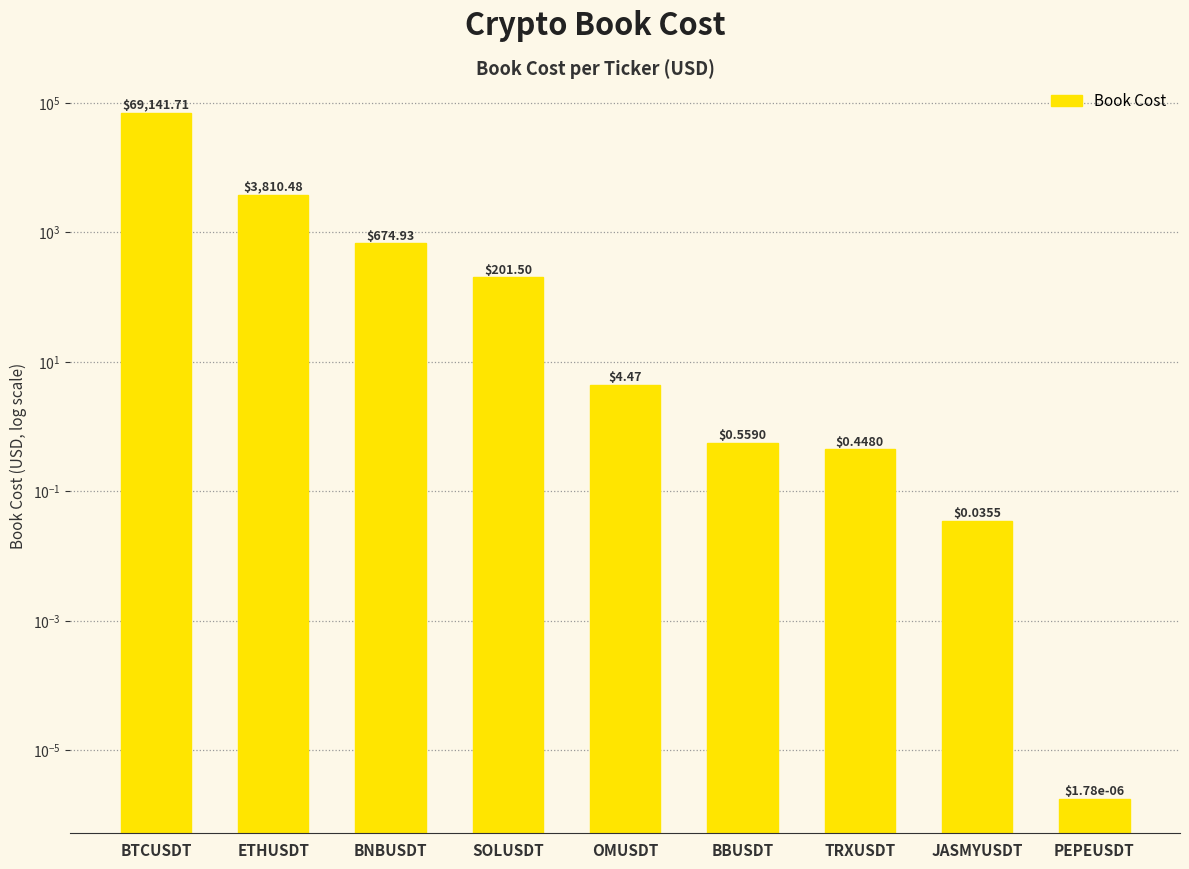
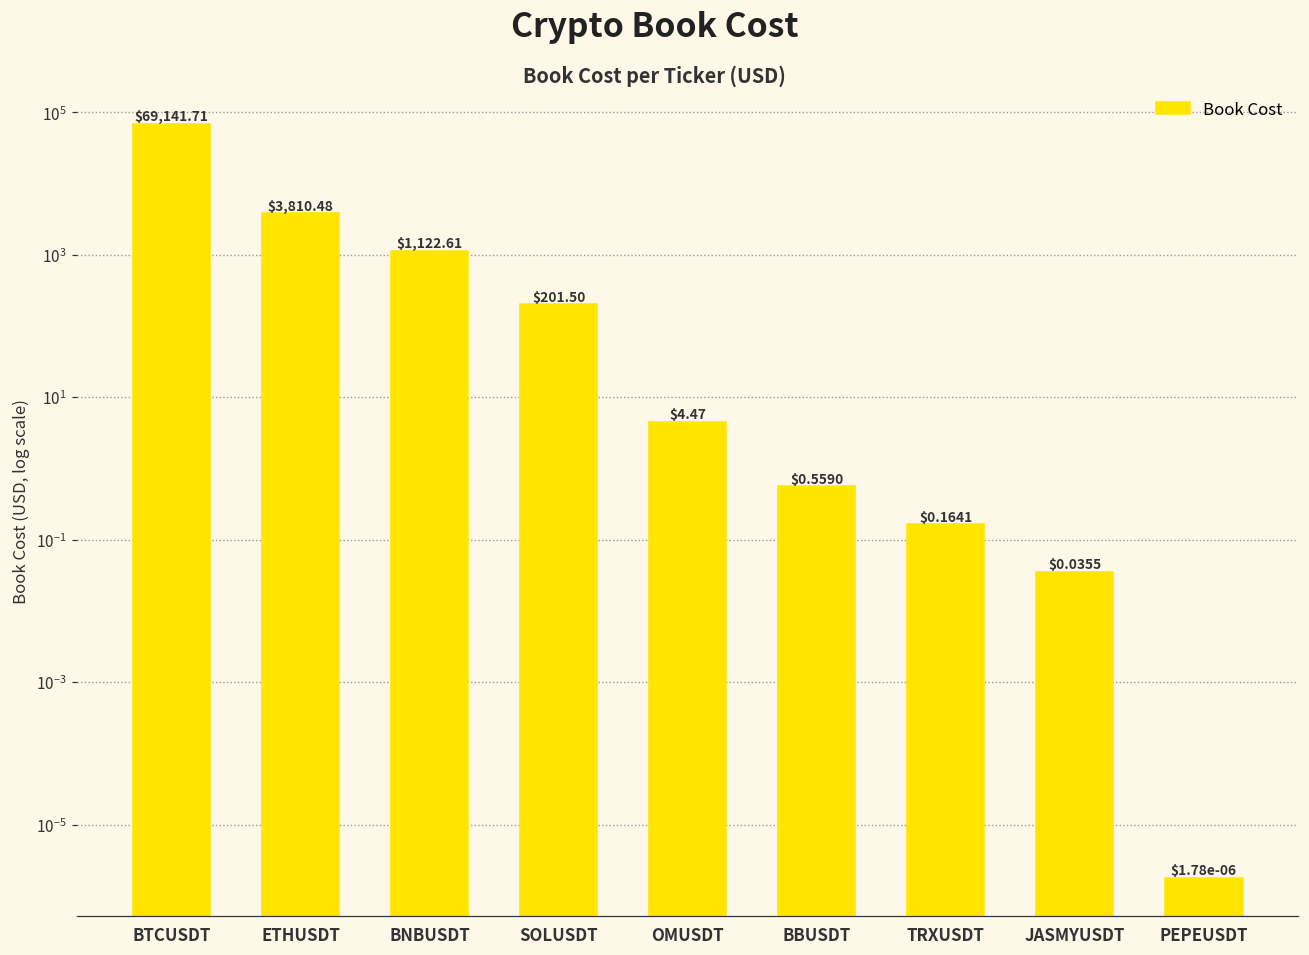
  {
    "BTCUSDT": "$69,141.71",
    "ETHUSDT": "$3,810.48",
-   "BNBUSDT": "$674.93",
+   "BNBUSDT": "$1,122.61",
    "SOLUSDT": "$201.50",
    "OMUSDT": "$4.47",
    "BBUSDT": "$0.5590",
-   "TRXUSDT": "$0.4480",
+   "TRXUSDT": "$0.1641",
    "JASMYUSDT": "$0.0355",
    "PEPEUSDT": "$1.78e-06"
  }
